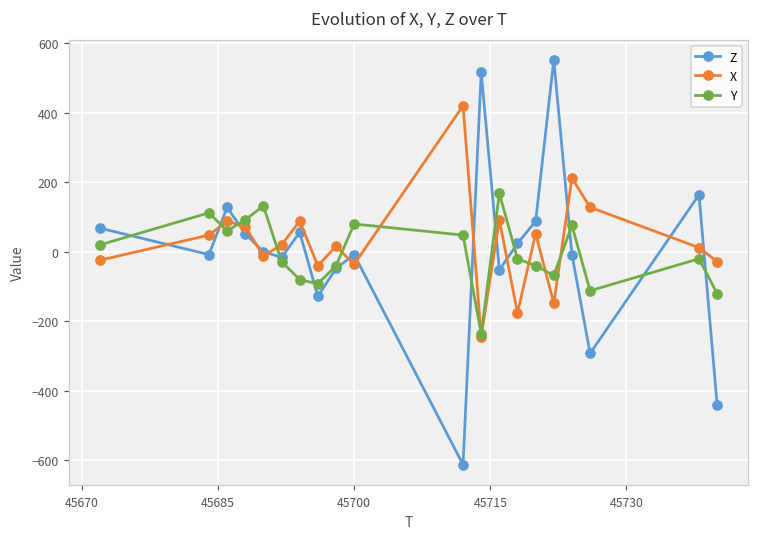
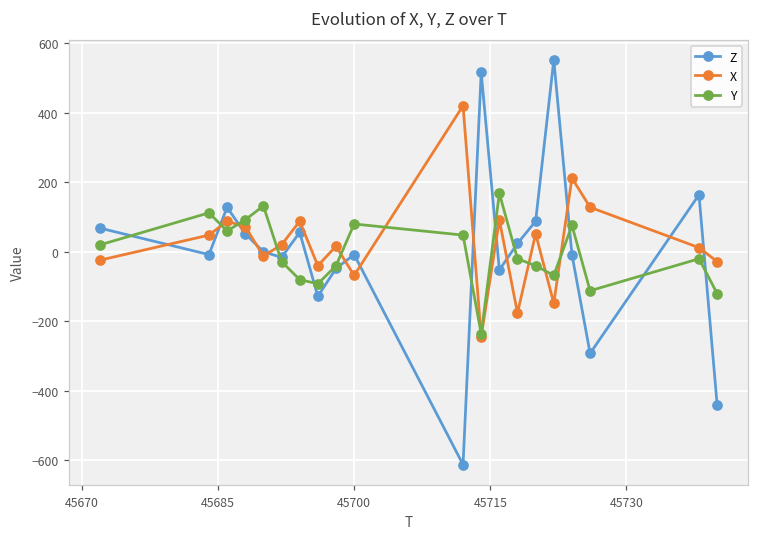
  {
    "Z": {
      "45700": -10
    },
    "X": {
-     "45700": -40
+     "45700": -70
    },
    "Y": {
      "45700": 80
    }
  }
